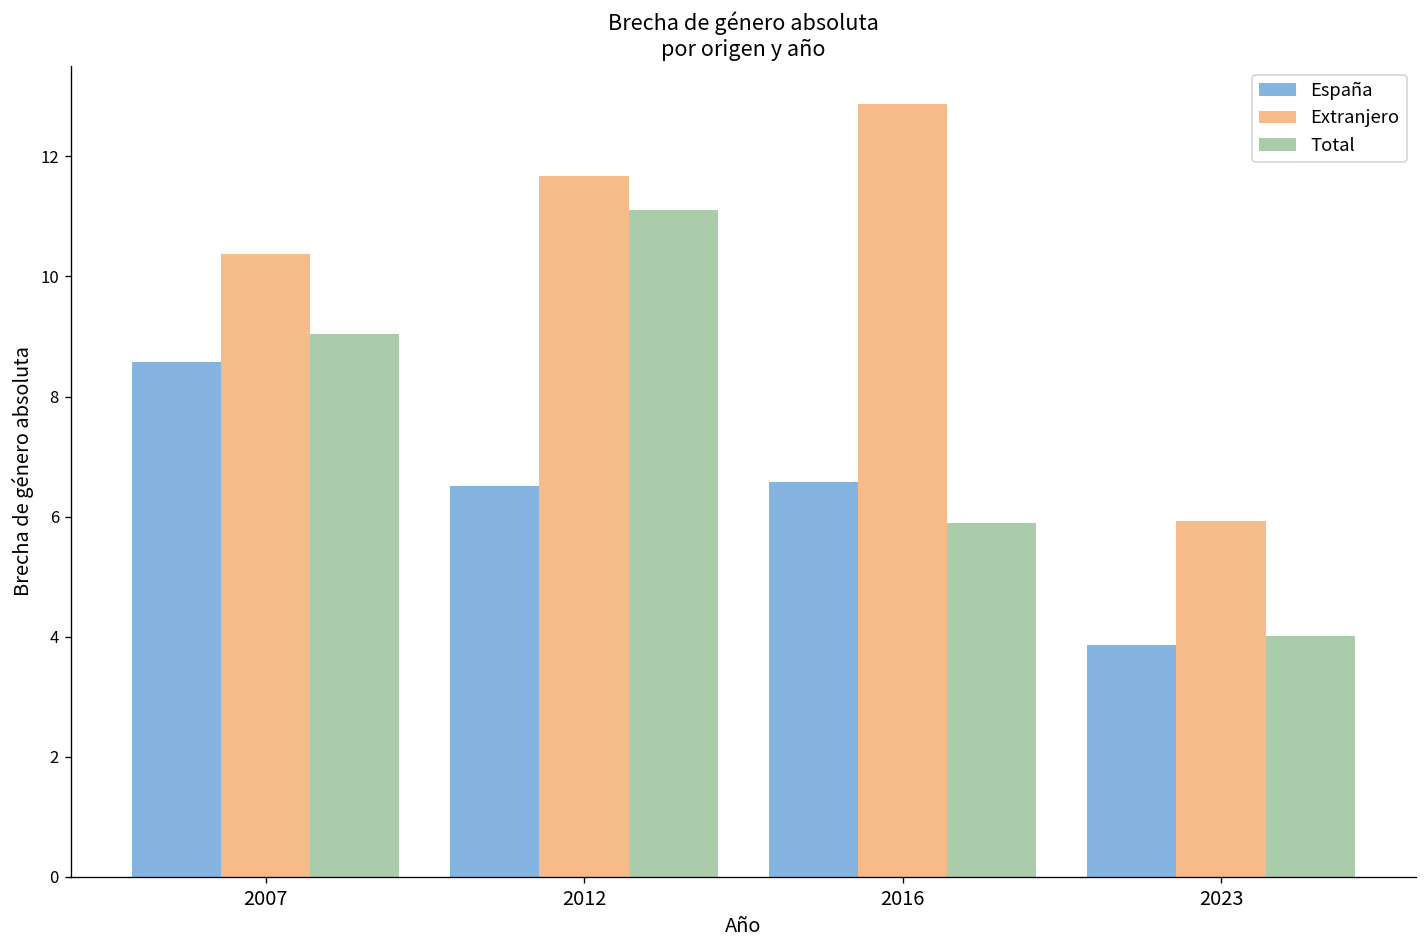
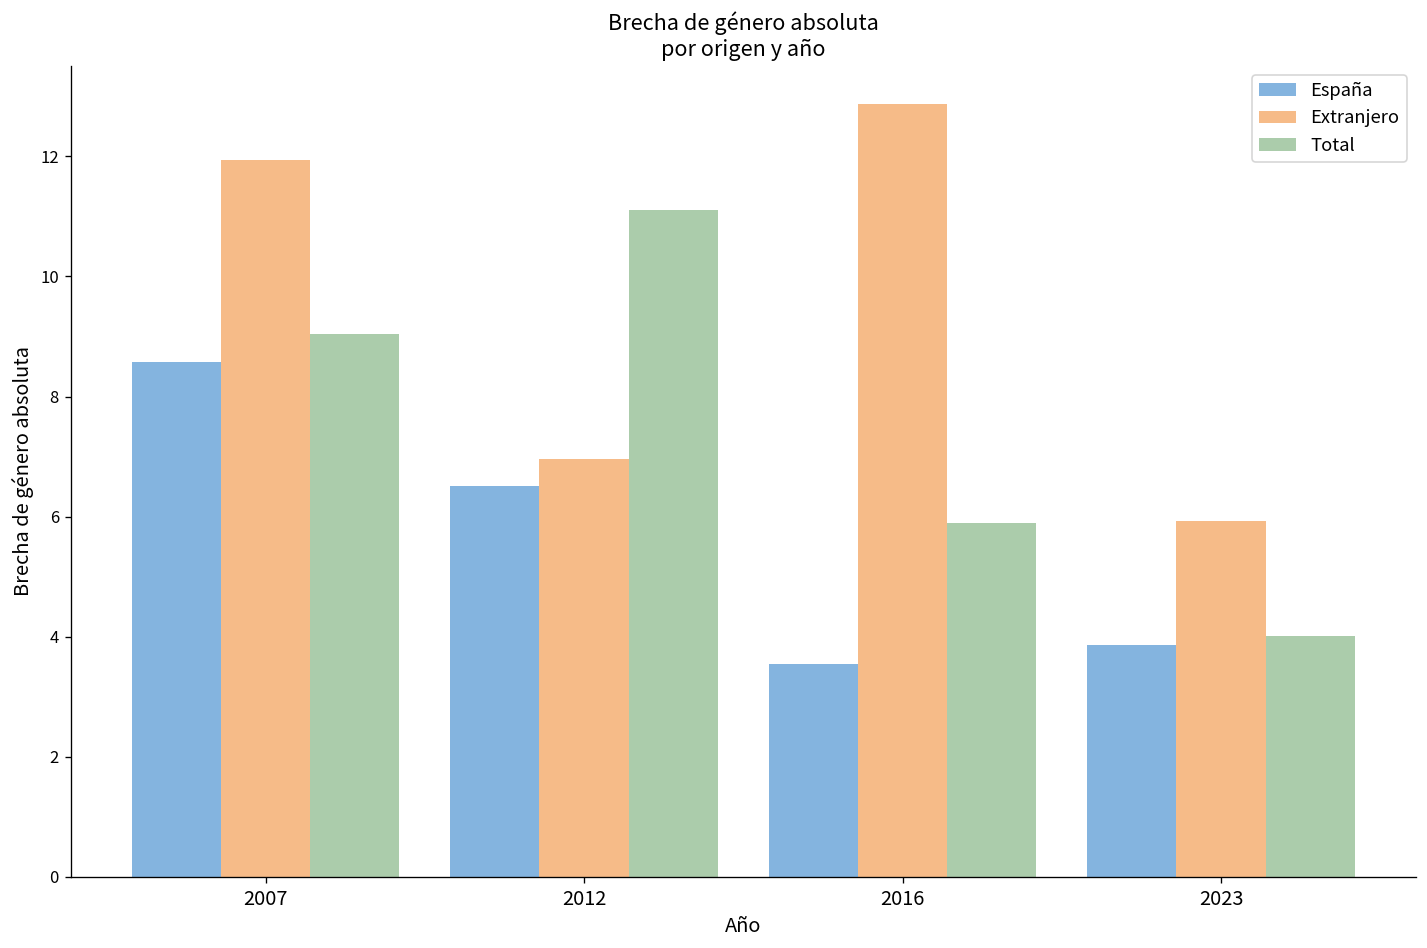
  {
    "España": {
      "2007": 8.6,
      "2012": 6.5,
-     "2016": 6.6,
+     "2016": 3.5,
      "2023": 3.9
    },
    "Extranjero": {
-     "2007": 10.4,
-     "2012": 11.7,
+     "2007": 11.9,
+     "2012": 7.0,
      "2016": 12.9,
      "2023": 5.9
    },
    "Total": {
      "2007": 9.0,
      "2012": 11.1,
      "2016": 5.9,
      "2023": 4.0
    }
  }
